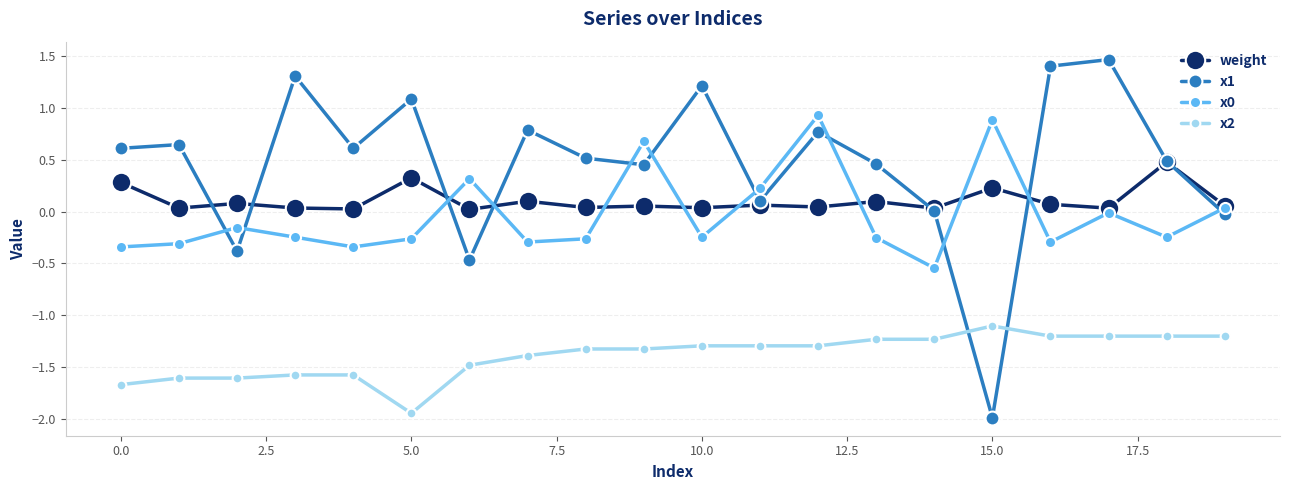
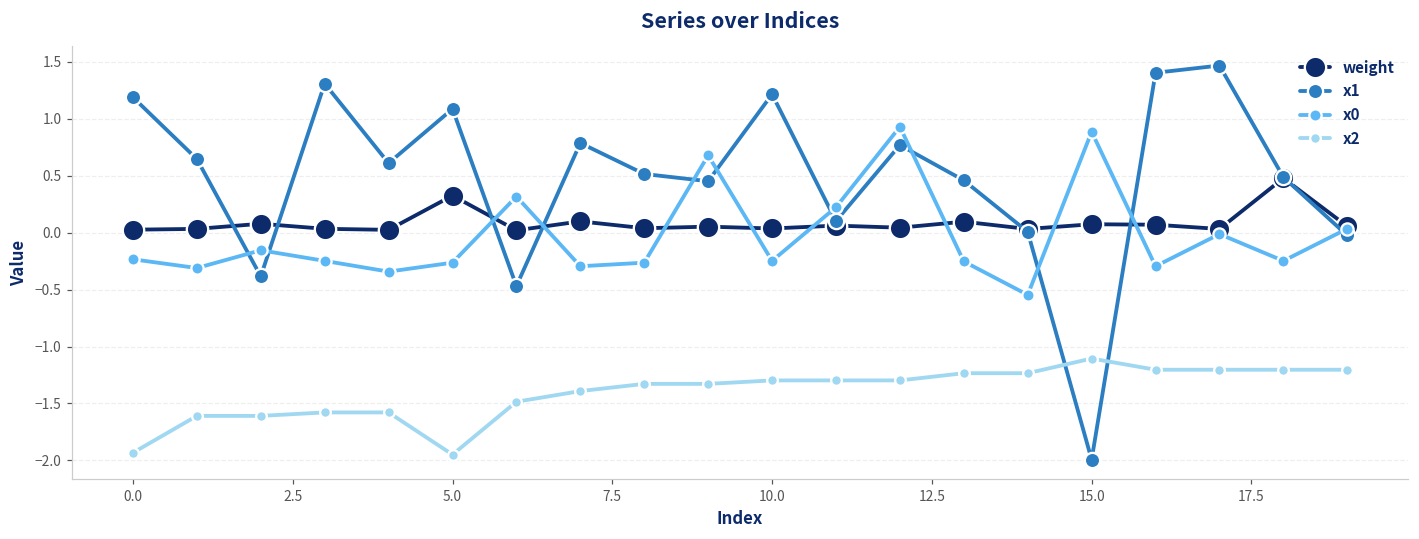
  {
    "weight": {
-     "0.0": 0.28,
+     "0.0": 0.03,
      "5.0": 0.33,
      "10.0": 0.04,
-     "15.0": 0.23
+     "15.0": 0.07
    },
    "x1": {
-     "0.0": 0.61,
+     "0.0": 1.19,
      "5.0": 1.09,
      "10.0": 1.22,
      "15.0": -1.99
    },
    "x0": {
-     "0.0": -0.34,
+     "0.0": -0.23,
      "5.0": -0.26,
      "10.0": -0.25,
      "15.0": 0.89
    },
    "x2": {
-     "0.0": -1.67,
+     "0.0": -1.93,
      "5.0": -1.95,
      "10.0": -1.30,
      "15.0": -1.11
    }
  }
